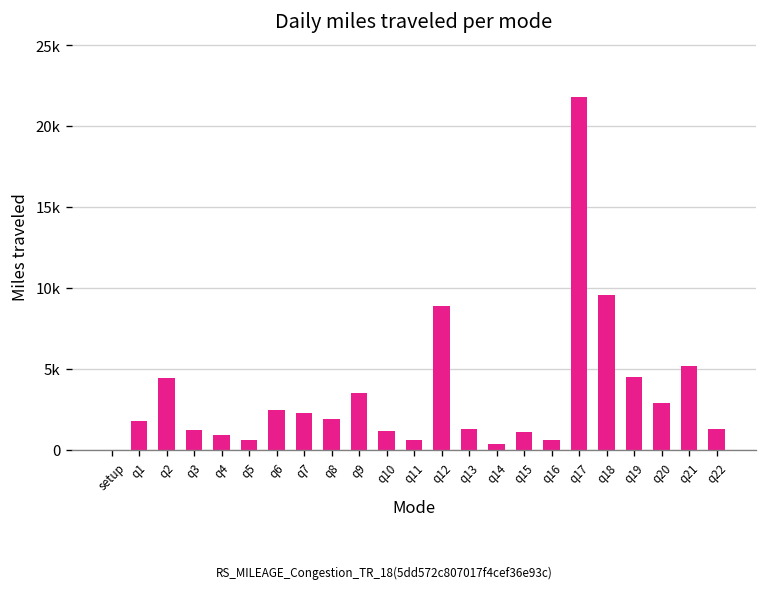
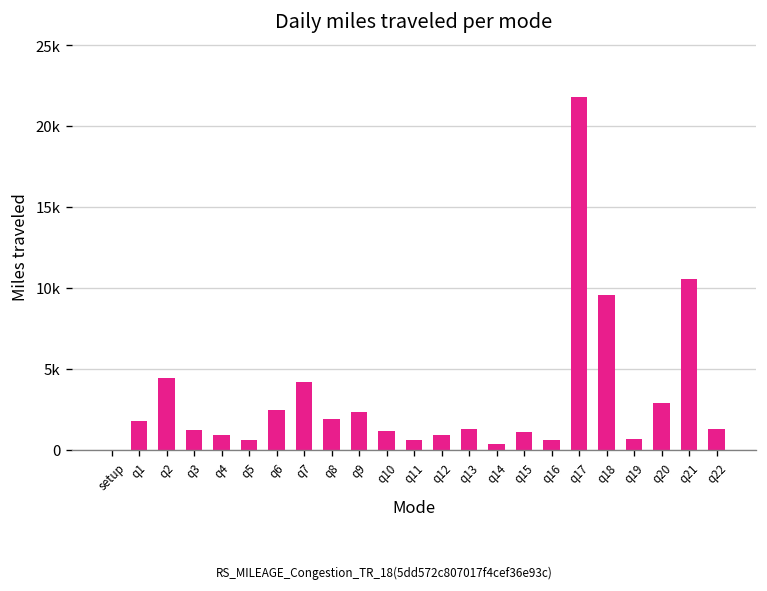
  {
    "q1": 1800,
    "q2": 4400,
    "q3": 1200,
    "q4": 900,
    "q5": 600,
    "q6": 2500,
-   "q7": 2300,
+   "q7": 4200,
    "q8": 1900,
-   "q9": 3500,
+   "q9": 2300,
    "q10": 1200,
    "q11": 600,
-   "q12": 8900,
+   "q12": 900,
    "q13": 1300,
    "q14": 400,
    "q15": 1100,
    "q16": 600,
    "q17": 21800,
    "q18": 9600,
-   "q19": 4500,
+   "q19": 700,
    "q20": 2900,
-   "q21": 5200,
+   "q21": 10600,
    "q22": 1300
  }
